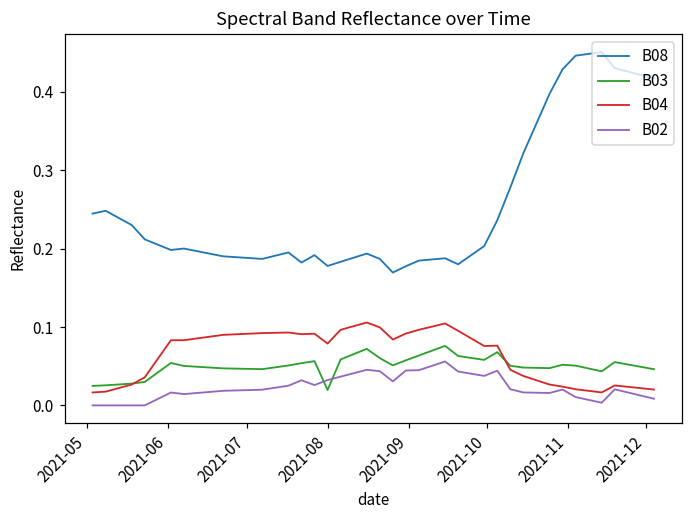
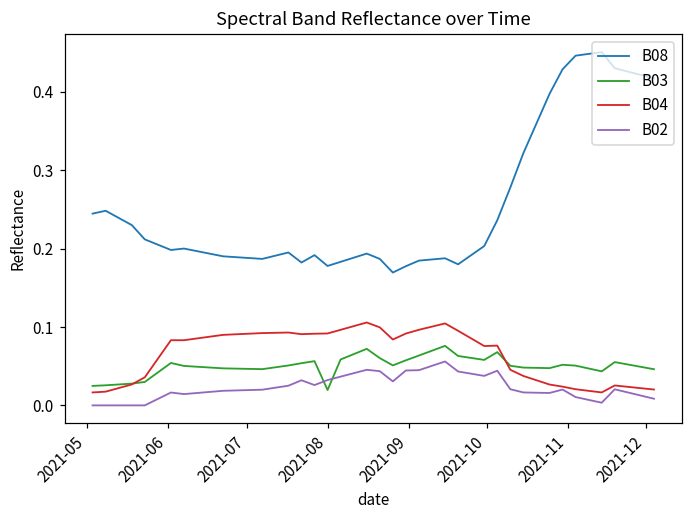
  {
    "B08": {
      "2021-08": 0.18
    },
    "B03": {
      "2021-08": 0.02
    },
    "B04": {
-     "2021-08": 0.08
+     "2021-08": 0.09
    },
    "B02": {
      "2021-08": 0.03
    }
  }
